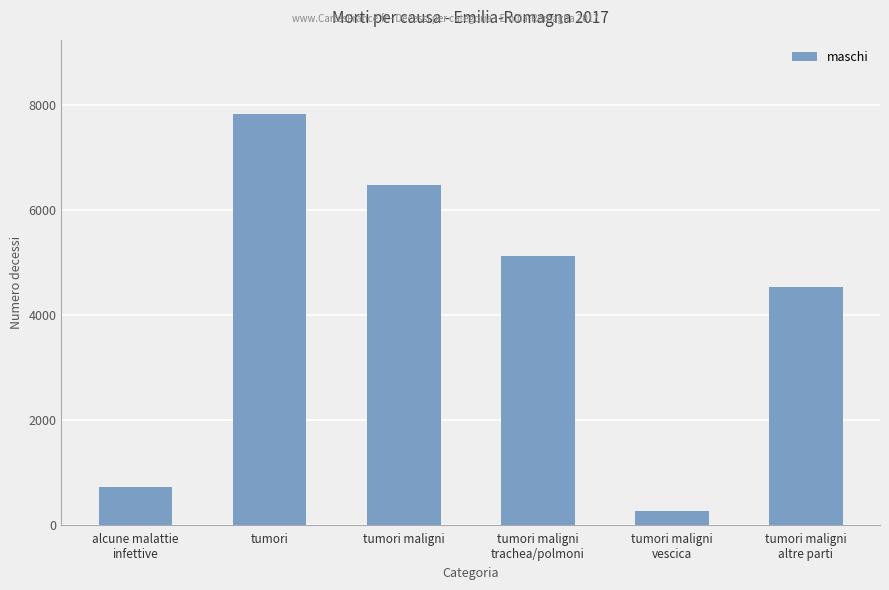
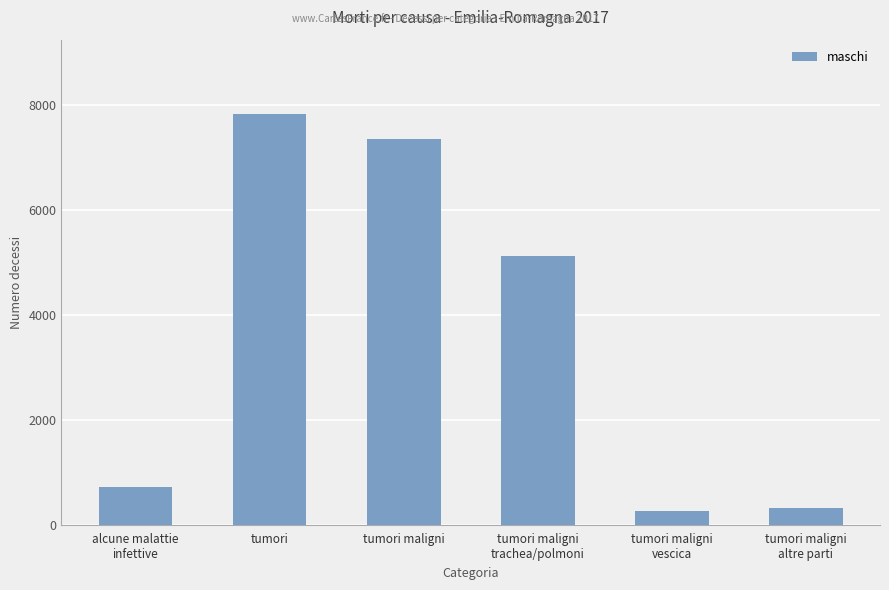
  {
    "alcune malattie infettive": 700,
    "tumori": 7800,
-   "tumori maligni": 6500,
+   "tumori maligni": 7400,
    "tumori maligni trachea/polmoni": 5100,
    "tumori maligni vescica": 300,
-   "tumori maligni altre parti": 4500
+   "tumori maligni altre parti": 300
  }
